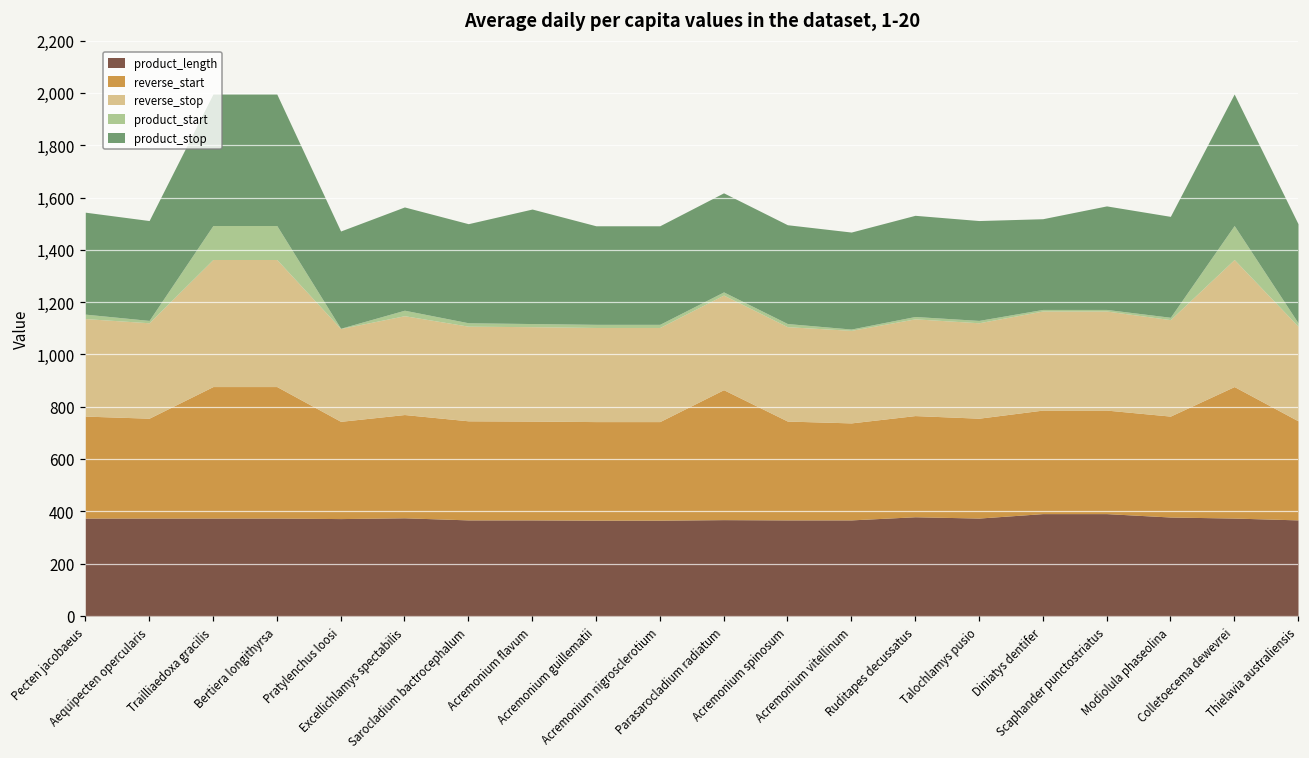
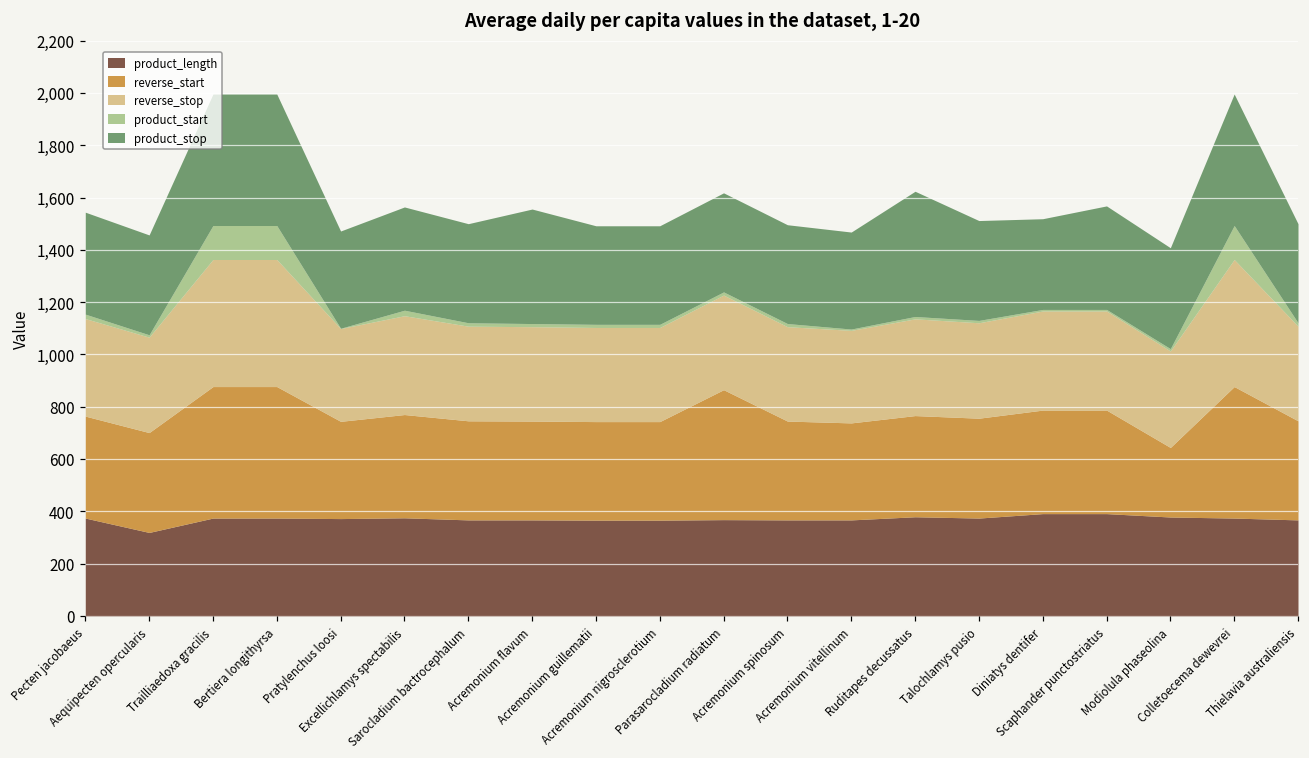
  {
    "product_length": {
      "Pecten jacobaeus": 370,
-     "Aequipecten opercularis": 370,
+     "Aequipecten opercularis": 320,
      "Trailliaedoxa gracilis": 370,
      "Bertiera longithyrsa": 370,
      "Pratylenchus loosi": 370,
      "Excellichlamys spectabilis": 380,
      "Sarocladium bactrocephalum": 370,
      "Acremonium flavum": 370,
      "Acremonium guillematii": 370,
      "Acremonium nigrosclerotium": 370,
      "Parasarocladium radiatum": 370,
      "Acremonium spinosum": 370,
      "Acremonium vitellinum": 370,
      "Ruditapes decussatus": 380,
      "Talochlamys pusio": 370,
      "Diniatys dentifer": 390,
      "Scaphander punctostriatus": 390,
      "Modiolula phaseolina": 380,
      "Colletoecema dewevrei": 370,
      "Thielavia australiensis": 370
    },
    "reverse_start": {
      "Pecten jacobaeus": 390,
      "Aequipecten opercularis": 380,
      "Trailliaedoxa gracilis": 500,
      "Bertiera longithyrsa": 500,
      "Pratylenchus loosi": 370,
      "Excellichlamys spectabilis": 400,
      "Sarocladium bactrocephalum": 380,
      "Acremonium flavum": 380,
      "Acremonium guillematii": 380,
      "Acremonium nigrosclerotium": 380,
      "Parasarocladium radiatum": 500,
      "Acremonium spinosum": 380,
      "Acremonium vitellinum": 370,
      "Ruditapes decussatus": 390,
      "Talochlamys pusio": 380,
      "Diniatys dentifer": 400,
      "Scaphander punctostriatus": 400,
-     "Modiolula phaseolina": 390,
+     "Modiolula phaseolina": 270,
      "Colletoecema dewevrei": 500,
      "Thielavia australiensis": 380
    },
    "product_stop": {
      "Pecten jacobaeus": 390,
      "Aequipecten opercularis": 380,
      "Bertiera longithyrsa": 500,
      "Pratylenchus loosi": 370,
      "Excellichlamys spectabilis": 400,
      "Sarocladium bactrocephalum": 380,
      "Acremonium flavum": 440,
      "Acremonium guillematii": 380,
      "Acremonium nigrosclerotium": 380,
      "Parasarocladium radiatum": 380,
      "Acremonium spinosum": 380,
      "Acremonium vitellinum": 370,
-     "Ruditapes decussatus": 390,
+     "Ruditapes decussatus": 480,
      "Talochlamys pusio": 380,
      "Diniatys dentifer": 350,
      "Scaphander punctostriatus": 400,
      "Modiolula phaseolina": 390,
      "Colletoecema dewevrei": 500,
      "Thielavia australiensis": 380
    }
  }
